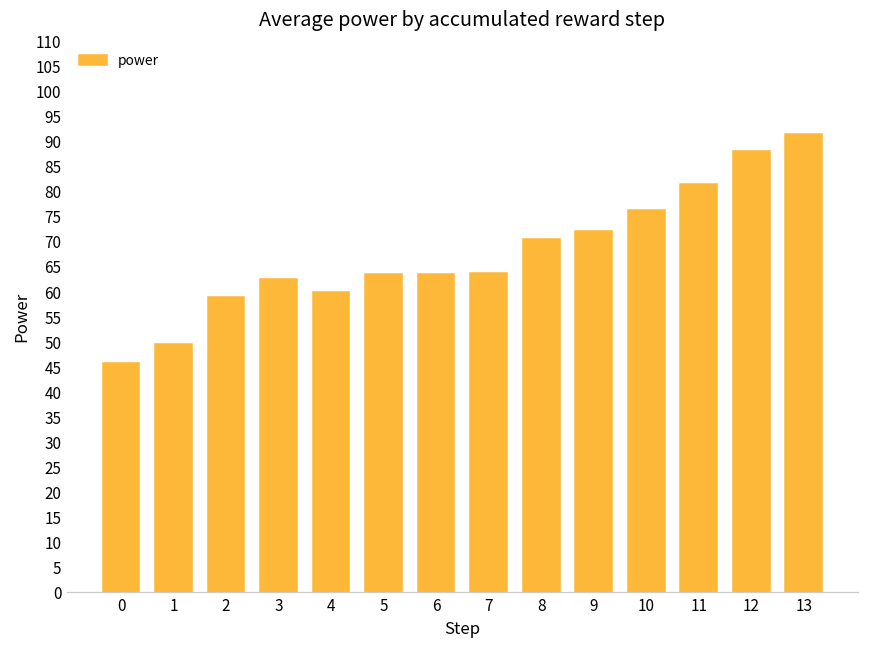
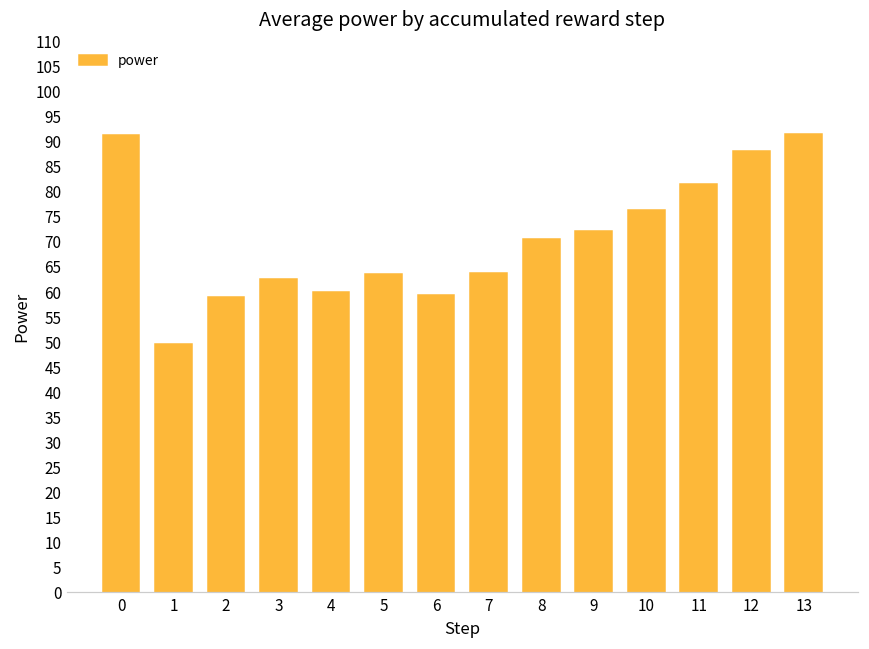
  {
-   "0": 46,
+   "0": 91,
    "1": 50,
    "2": 59,
    "3": 63,
    "4": 60,
    "5": 64,
-   "6": 64,
+   "6": 59,
    "7": 64,
    "8": 71,
    "9": 72,
    "10": 76,
    "11": 82,
    "12": 88,
    "13": 92
  }
